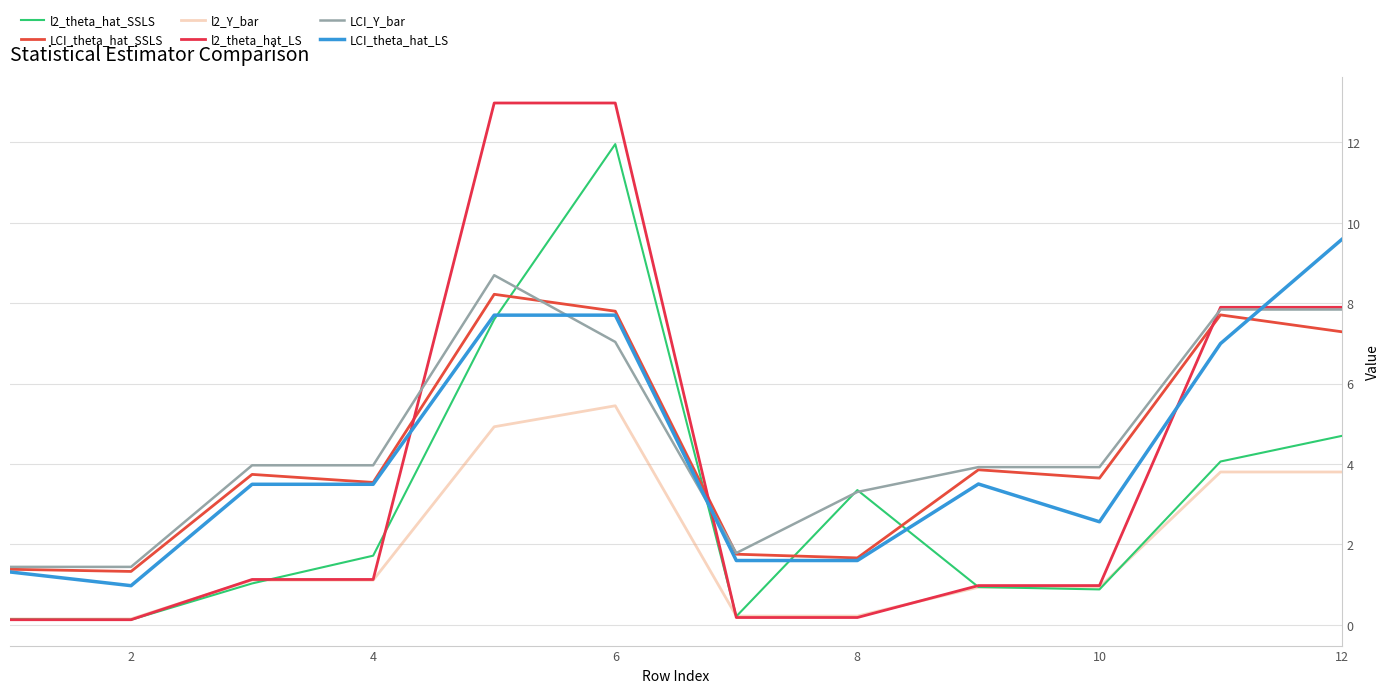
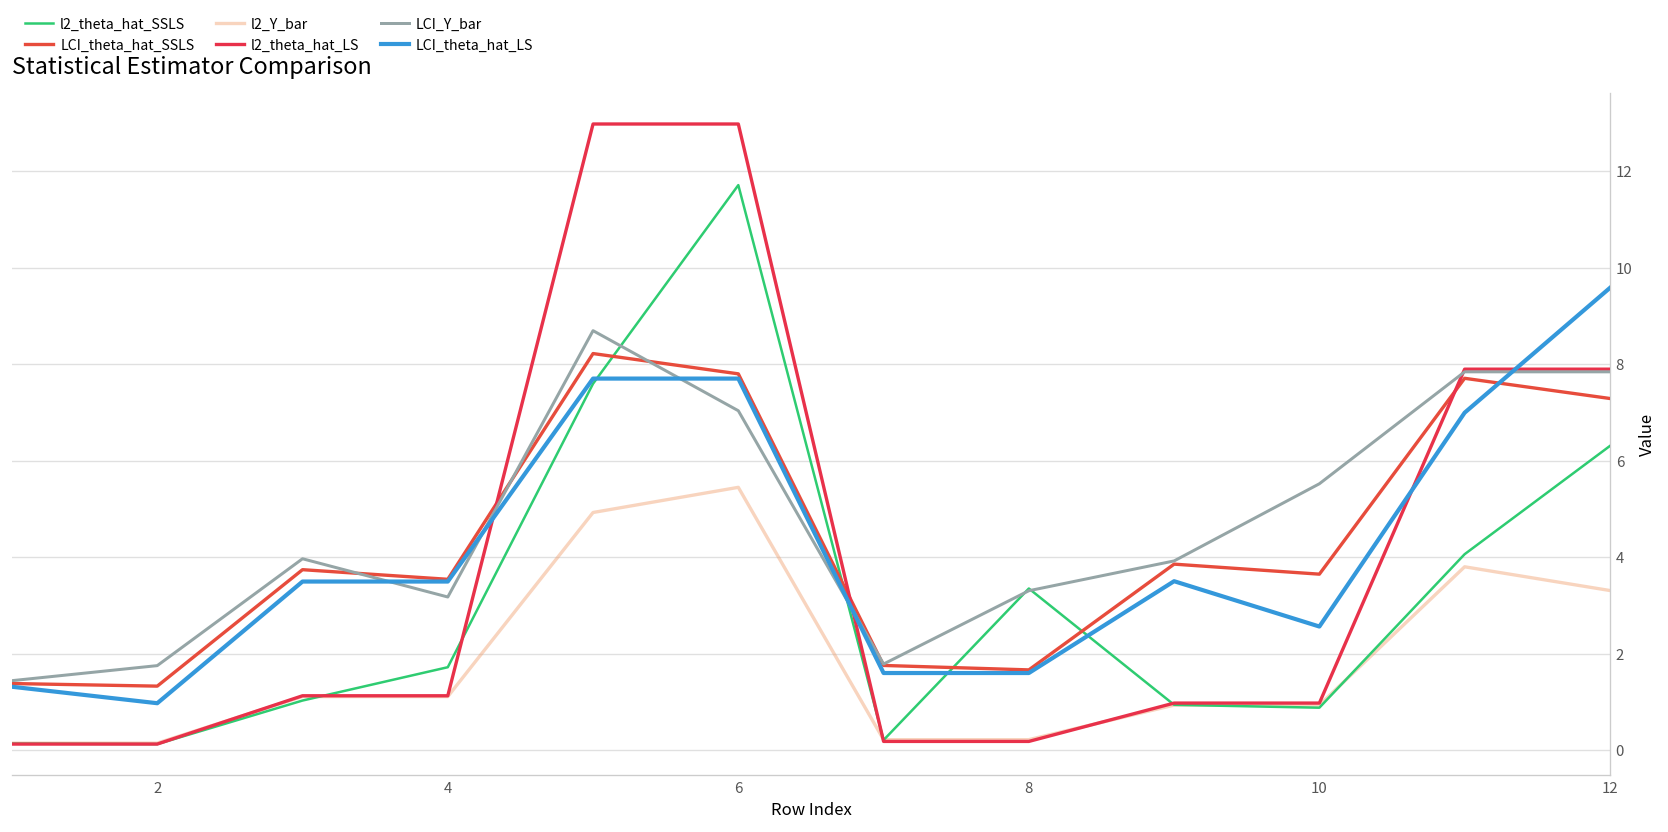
  {
    "l2_theta_hat_SSLS": {
      "4": 1.7,
-     "6": 12.0,
-     "12": 4.7
+     "6": 11.7,
+     "12": 6.3
    },
    "l2_Y_bar": {
      "6": 5.4,
-     "12": 3.8
+     "12": 3.3
    },
    "LCI_Y_bar": {
-     "2": 1.4,
-     "4": 4.0,
+     "2": 1.8,
+     "4": 3.2,
      "6": 7.0,
-     "10": 3.9
+     "10": 5.5
    },
    "LCI_theta_hat_LS": {
      "2": 1.0,
      "6": 7.7,
      "8": 1.6,
      "10": 2.6,
      "12": 9.6
    }
  }
